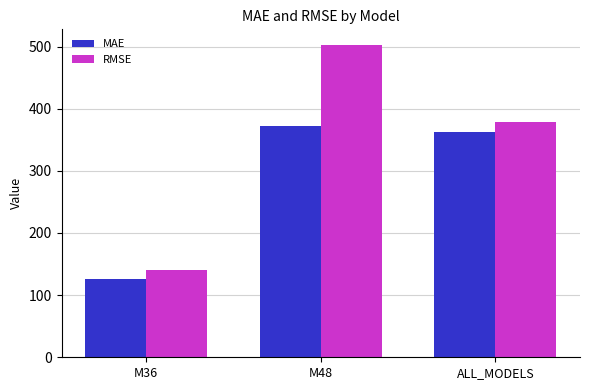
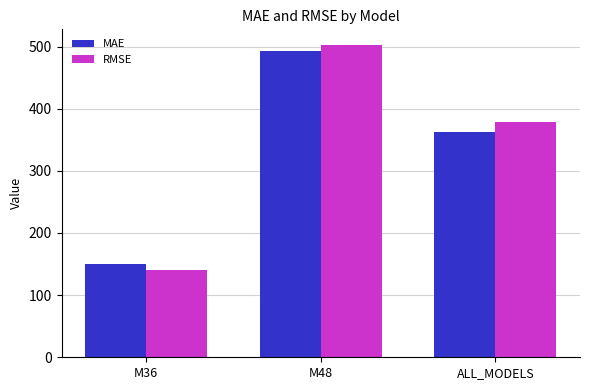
  {
    "MAE": {
-     "M36": 130,
-     "M48": 370,
+     "M36": 150,
+     "M48": 490,
      "ALL_MODELS": 360
    },
    "RMSE": {
      "M36": 140,
      "M48": 500,
      "ALL_MODELS": 380
    }
  }
